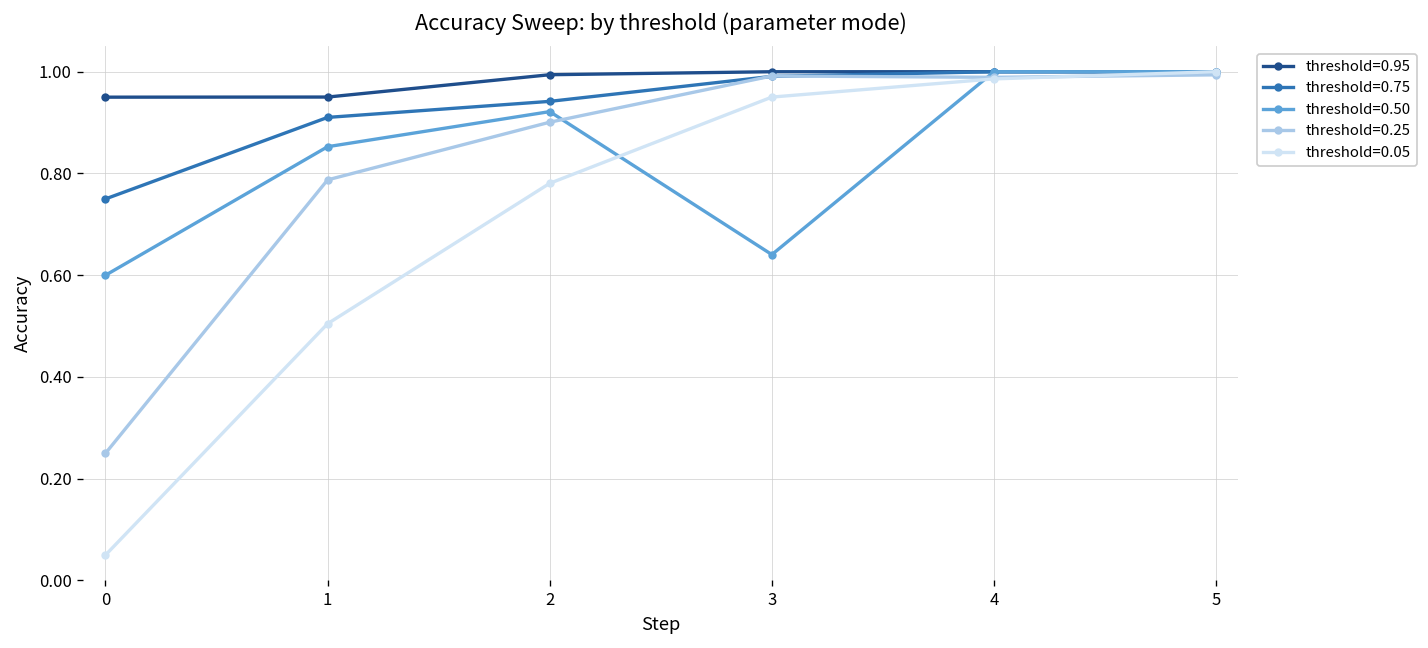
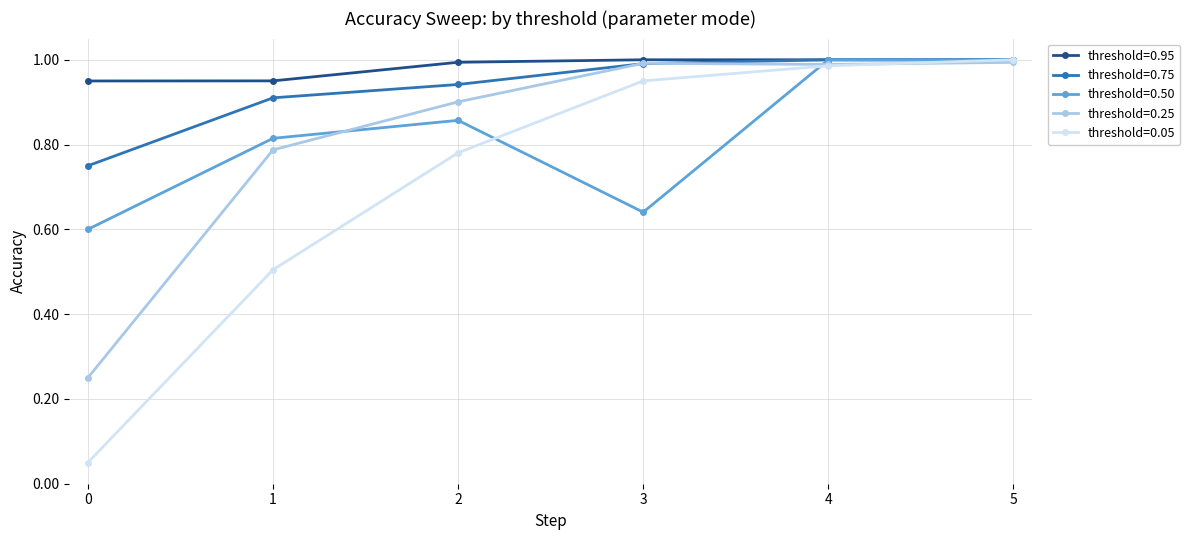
  {
    "threshold=0.50": {
      "0": 0.60,
-     "1": 0.85,
-     "2": 0.92,
+     "1": 0.81,
+     "2": 0.86,
      "3": 0.64
    }
  }
